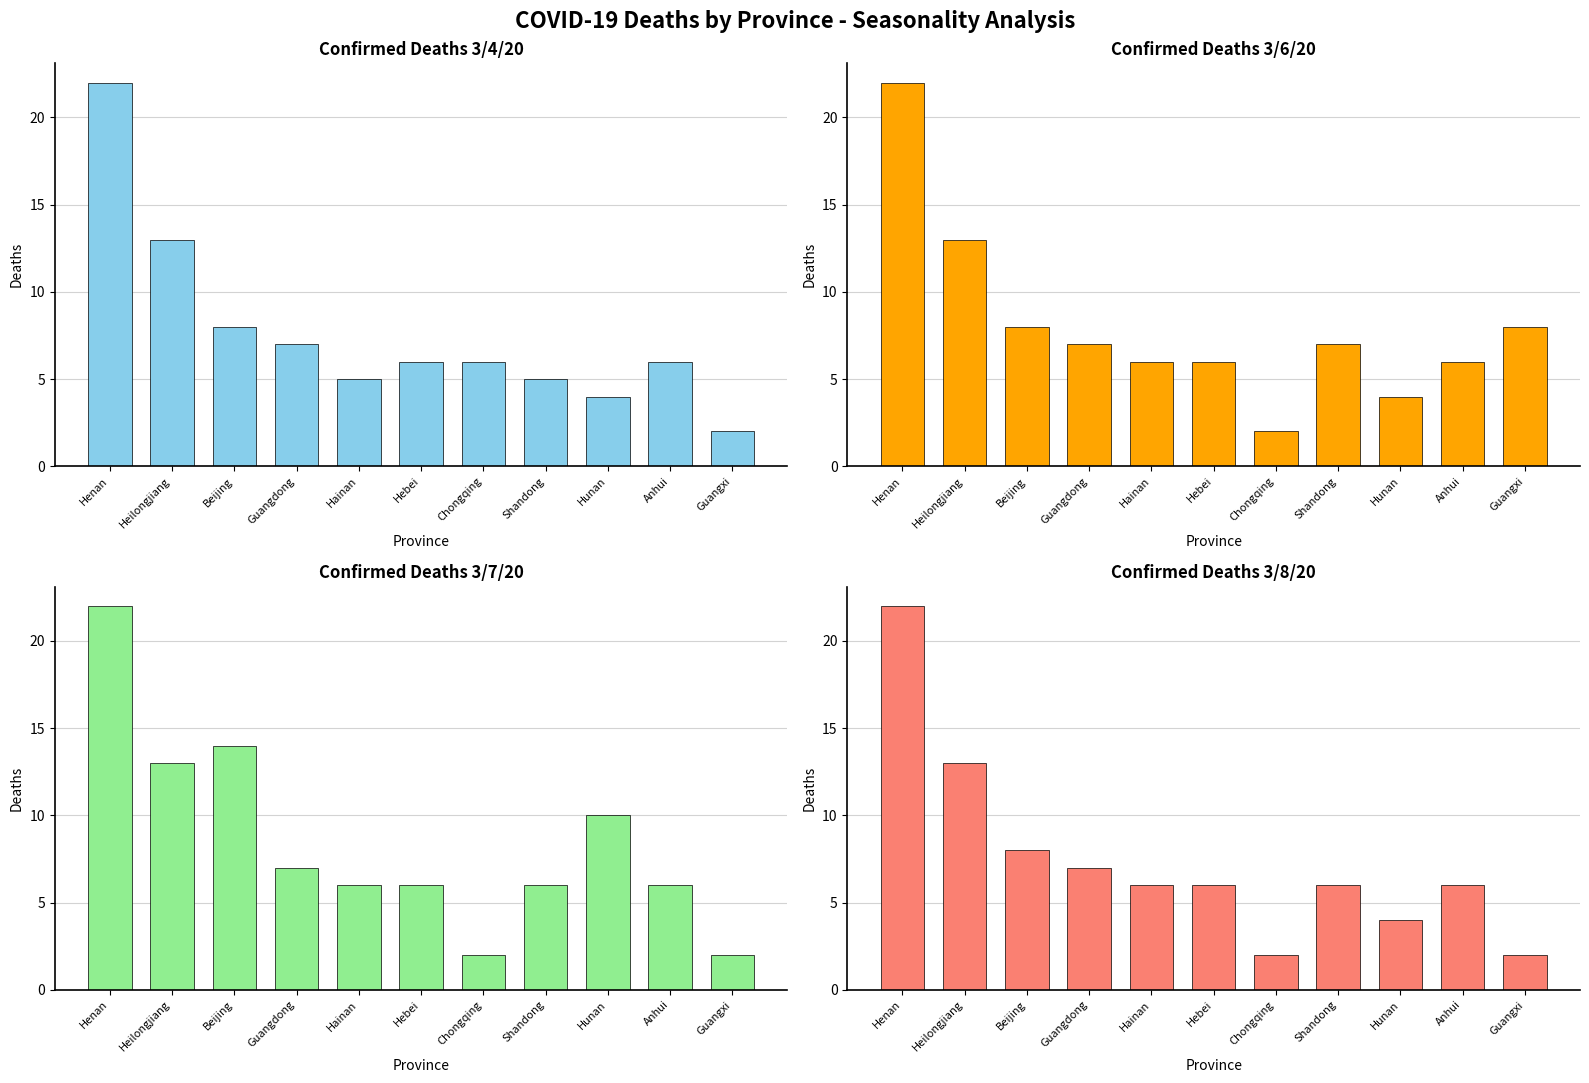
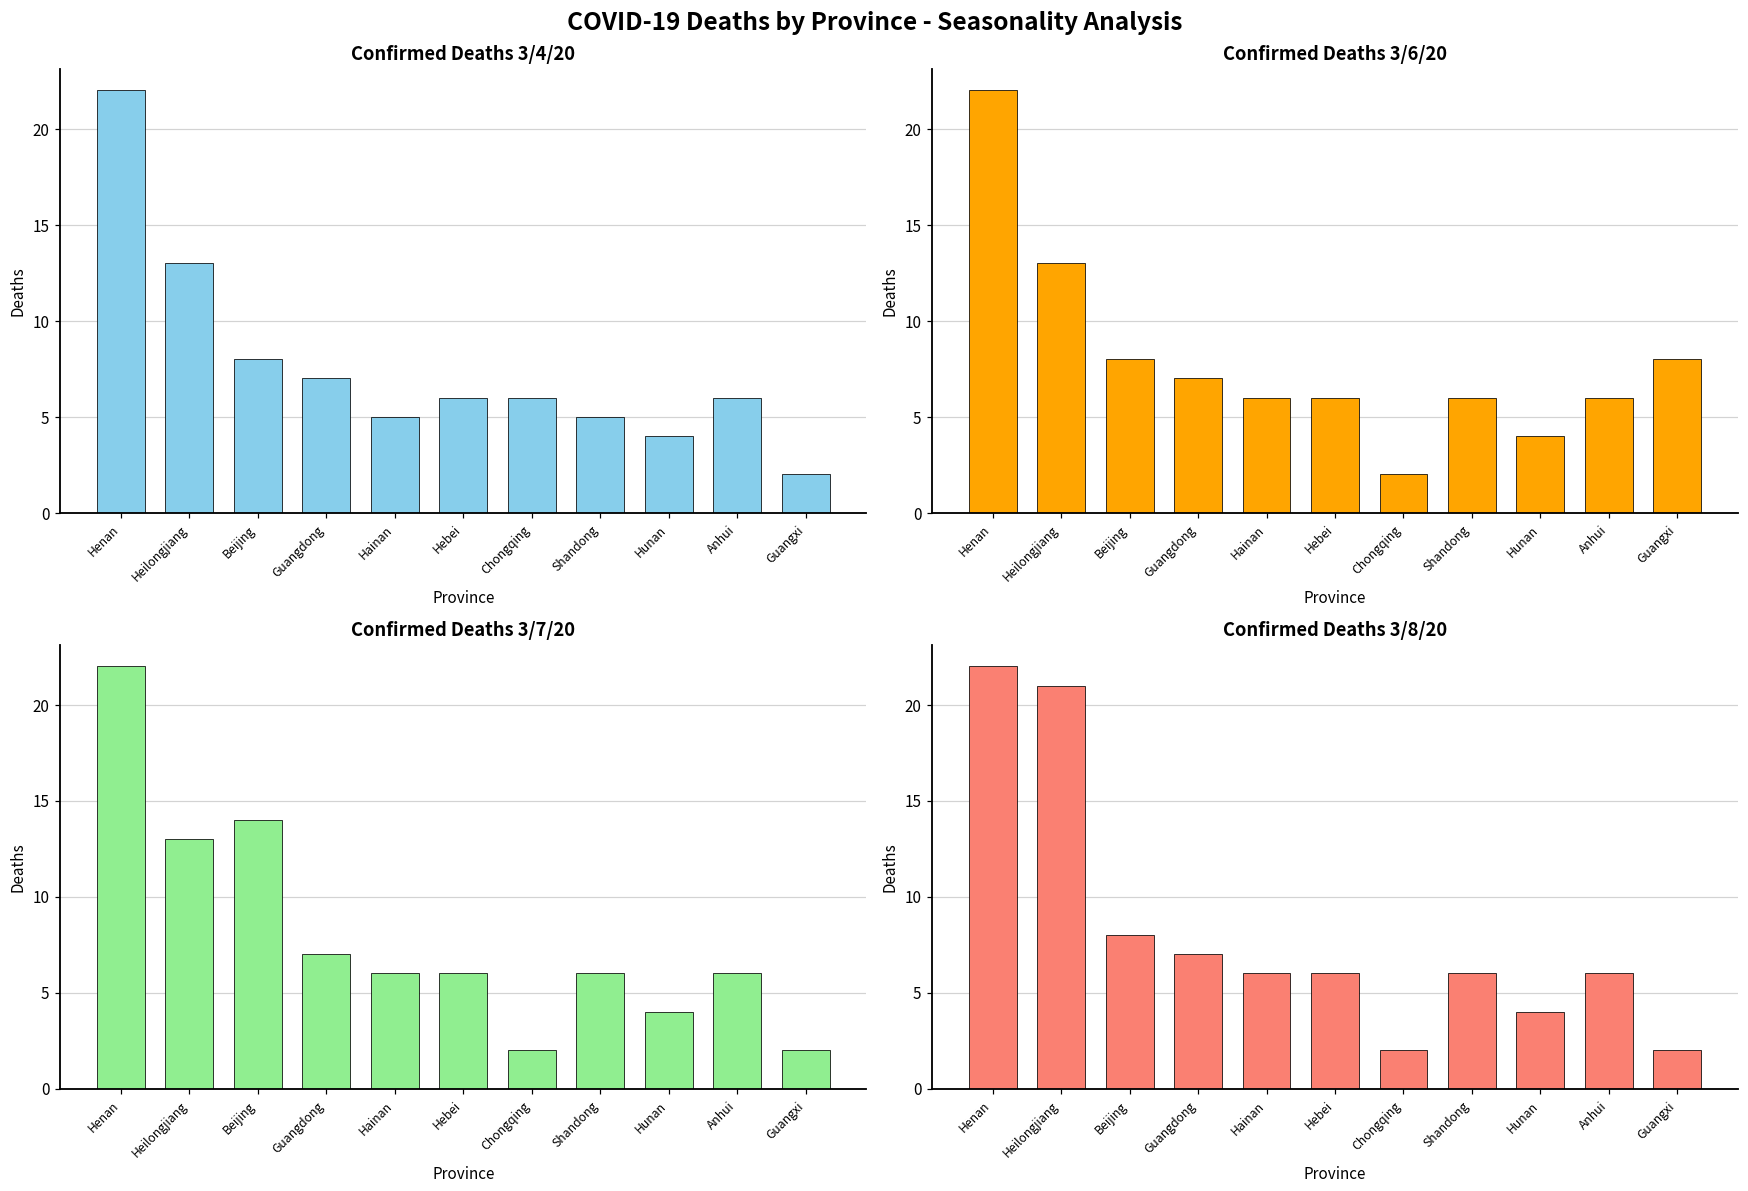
  {
    "Confirmed Deaths 3/4/20": {
      "Henan": 22.0,
      "Heilongjiang": 13.0,
      "Beijing": 8.0,
      "Guangdong": 7.0,
      "Hainan": 5.0,
      "Hebei": 6.0,
      "Chongqing": 6.0,
      "Shandong": 5.0,
      "Hunan": 4.0,
      "Anhui": 6.0,
      "Guangxi": 2.0
    },
    "Confirmed Deaths 3/6/20": {
      "Henan": 22,
      "Heilongjiang": 13,
      "Beijing": 8,
      "Guangdong": 7,
      "Hainan": 6,
      "Hebei": 6,
      "Chongqing": 2,
-     "Shandong": 7,
+     "Shandong": 6,
      "Hunan": 4,
      "Anhui": 6,
      "Guangxi": 8
    },
    "Confirmed Deaths 3/7/20": {
      "Henan": 22,
      "Heilongjiang": 13,
      "Beijing": 14,
      "Guangdong": 7,
      "Hainan": 6,
      "Hebei": 6,
      "Chongqing": 2,
      "Shandong": 6,
-     "Hunan": 10,
+     "Hunan": 4,
      "Anhui": 6,
      "Guangxi": 2
    },
    "Confirmed Deaths 3/8/20": {
      "Henan": 22,
-     "Heilongjiang": 13,
+     "Heilongjiang": 21,
      "Beijing": 8,
      "Guangdong": 7,
      "Hainan": 6,
      "Hebei": 6,
      "Chongqing": 2,
      "Shandong": 6,
      "Hunan": 4,
      "Anhui": 6,
      "Guangxi": 2
    }
  }
